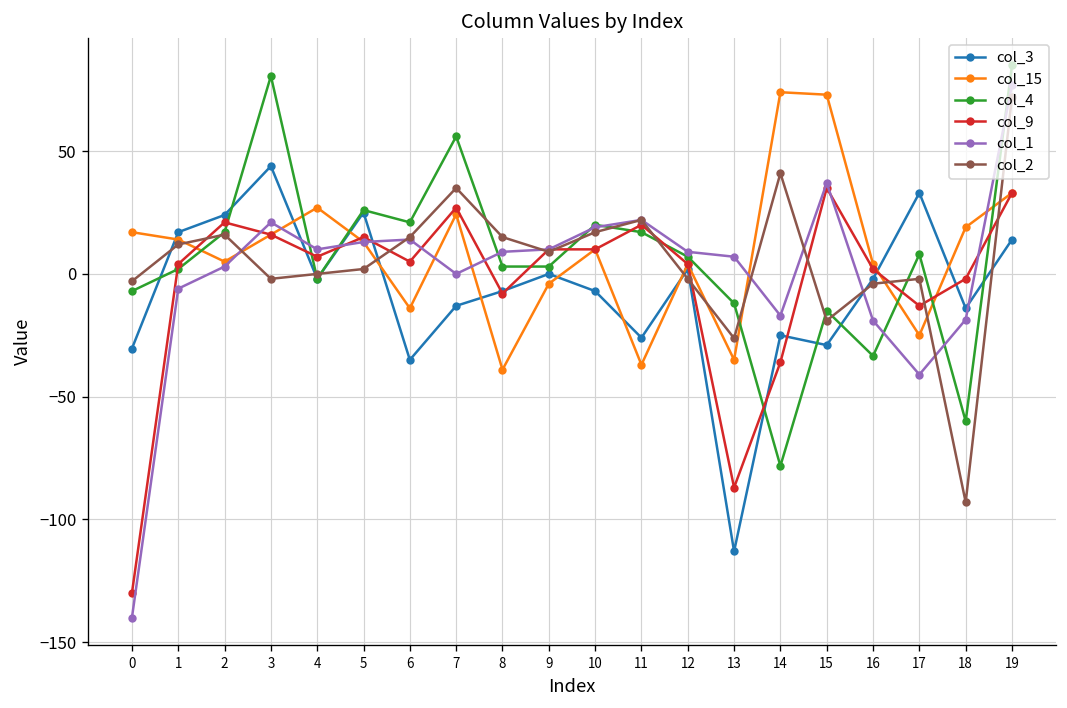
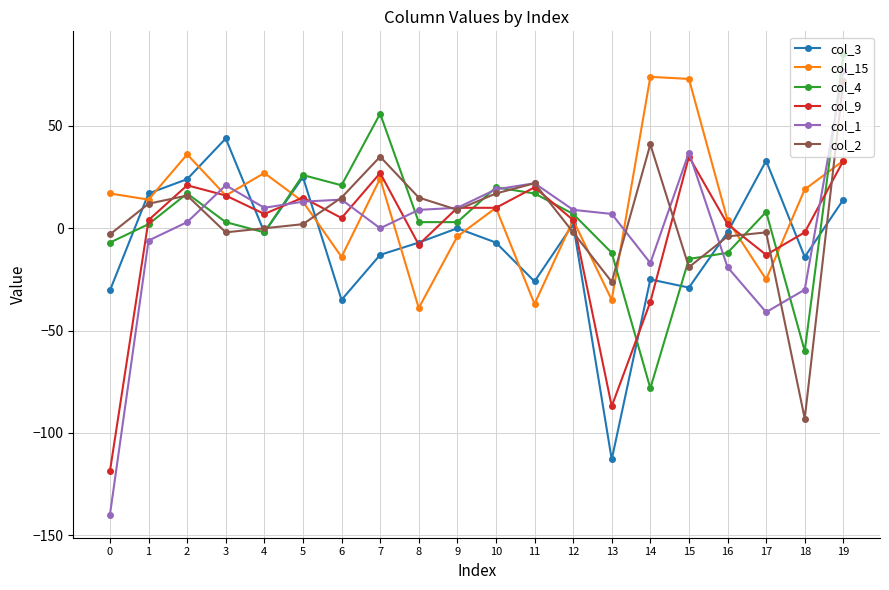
  {
    "col_3": {
      "0": -30,
      "1": 17,
      "2": 24,
      "3": 44,
      "6": -35,
      "7": -13,
      "9": 0,
      "10": -7,
      "11": -26,
      "12": 2,
      "13": -113,
      "14": -25,
      "15": -29,
      "16": -2,
      "17": 33,
      "18": -14,
      "19": 14
    },
    "col_15": {
      "0": 17,
      "1": 14,
-     "2": 5,
+     "2": 36,
      "4": 27,
      "6": -14,
      "7": 24,
      "8": -39,
      "9": -4,
      "11": -37,
      "13": -35,
      "14": 74,
      "15": 73,
      "16": 4,
      "17": -25,
      "18": 19
    },
    "col_4": {
      "0": -7,
      "1": 2,
-     "3": 81,
+     "3": 3,
      "6": 21,
      "7": 56,
      "8": 3,
      "9": 3,
      "11": 17,
      "12": 7,
      "13": -12,
      "14": -78,
      "15": -15,
-     "16": -33,
+     "16": -12,
      "17": 8,
      "18": -60
    },
    "col_9": {
-     "0": -130,
+     "0": -119,
      "1": 4,
      "2": 21,
      "4": 7,
      "5": 15,
      "6": 5,
      "7": 27,
      "11": 20,
      "13": -87,
      "14": -36,
      "15": 35,
      "16": 2,
      "17": -13,
      "18": -2
    },
    "col_1": {
      "0": -140,
      "1": -6,
      "2": 3,
      "3": 21,
      "4": 10,
      "7": 0,
      "8": 9,
      "12": 9,
      "13": 7,
      "14": -17,
      "15": 37,
      "16": -19,
      "17": -41,
-     "18": -19
+     "18": -30
    },
    "col_2": {
      "0": -3,
      "1": 12,
      "3": -2,
      "4": 0,
      "5": 2,
      "7": 35,
      "8": 15,
      "10": 17,
      "12": -2,
      "13": -26,
      "14": 41,
      "15": -19,
      "16": -4,
      "17": -2,
      "18": -93
    }
  }
